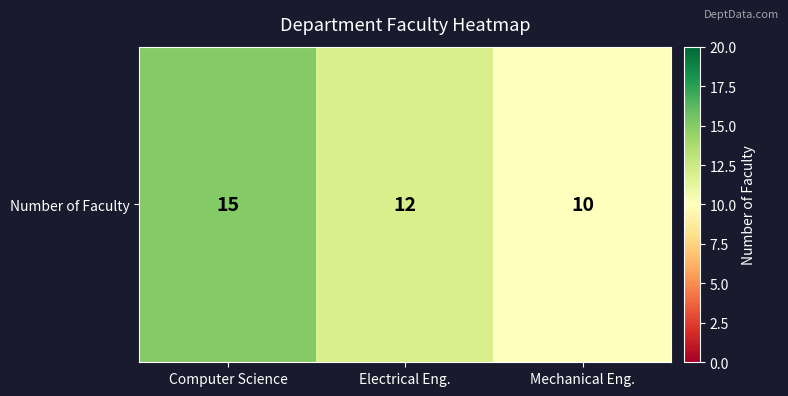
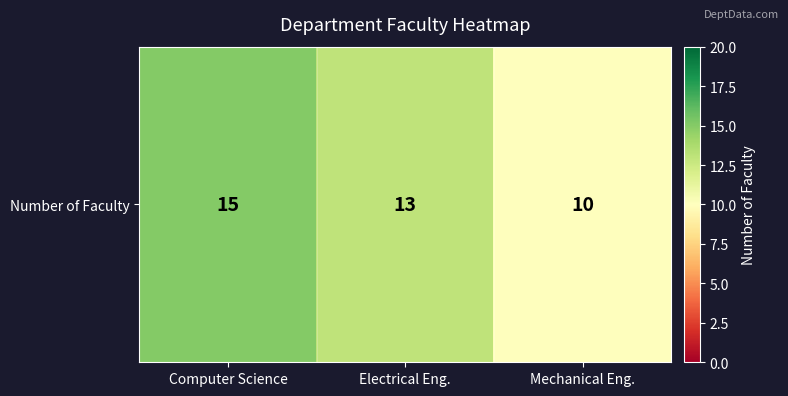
  {
    "Number of Faculty": {
      "Computer Science": 15,
-     "Electrical Eng.": 12,
+     "Electrical Eng.": 13,
      "Mechanical Eng.": 10
    }
  }
